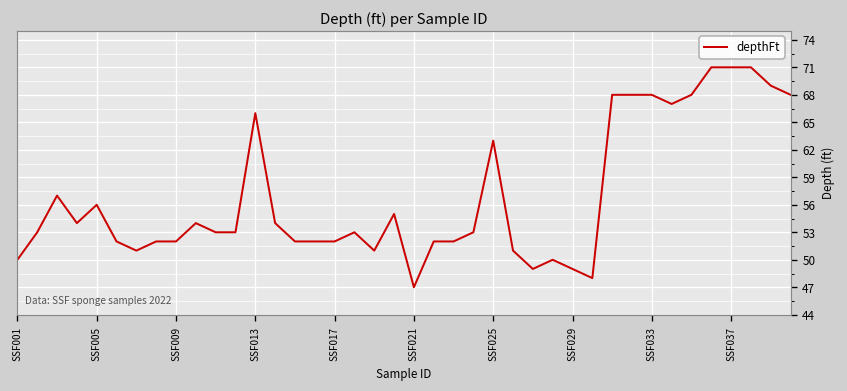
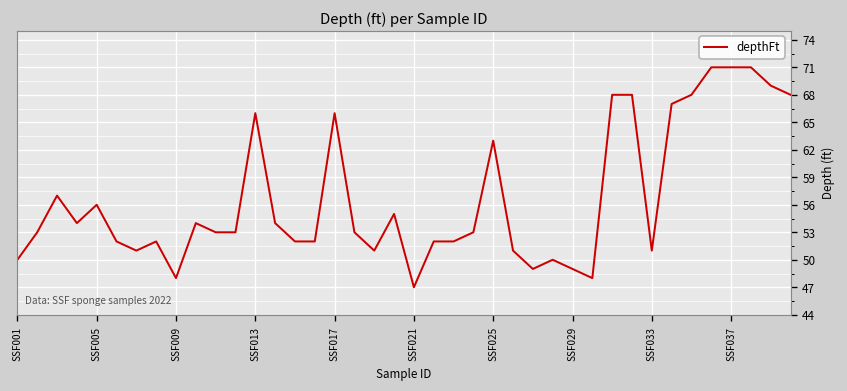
  {
    "SSF001": 50,
    "SSF005": 56,
-   "SSF009": 52,
+   "SSF009": 48,
    "SSF013": 66,
-   "SSF017": 52,
+   "SSF017": 66,
    "SSF021": 47,
    "SSF025": 63,
    "SSF029": 49,
-   "SSF033": 68,
+   "SSF033": 51,
    "SSF037": 71
  }
